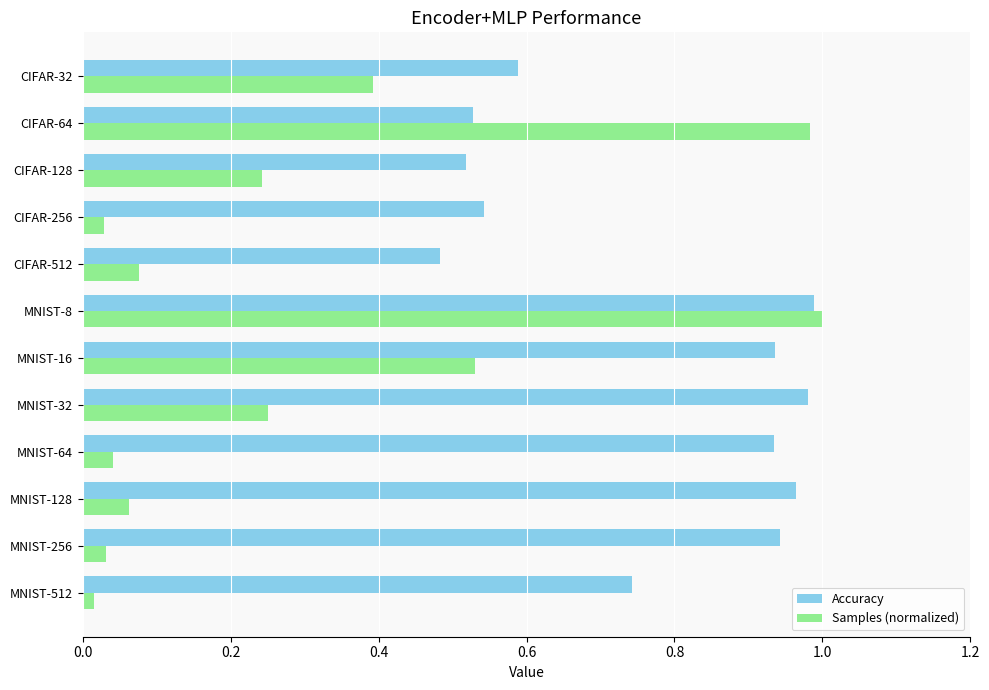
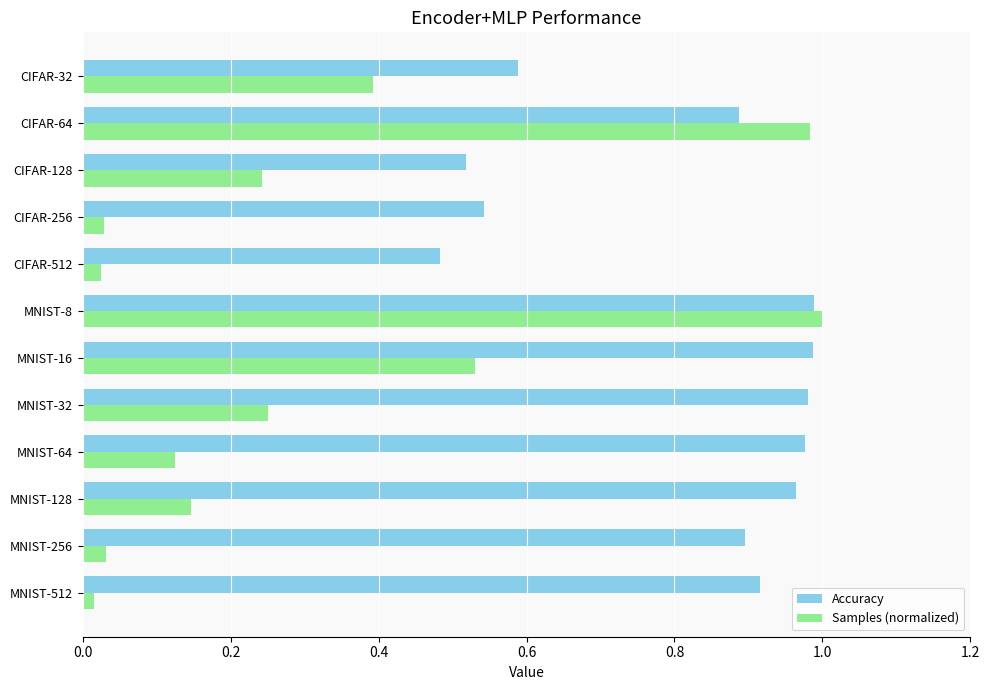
  {
    "Accuracy": {
      "CIFAR-32": 0.59,
-     "CIFAR-64": 0.53,
+     "CIFAR-64": 0.89,
      "CIFAR-128": 0.52,
      "CIFAR-256": 0.54,
      "CIFAR-512": 0.48,
      "MNIST-8": 0.99,
-     "MNIST-16": 0.94,
+     "MNIST-16": 0.99,
      "MNIST-32": 0.98,
-     "MNIST-64": 0.94,
+     "MNIST-64": 0.98,
      "MNIST-128": 0.97,
-     "MNIST-256": 0.94,
-     "MNIST-512": 0.74
+     "MNIST-256": 0.90,
+     "MNIST-512": 0.92
    },
    "Samples (normalized)": {
      "CIFAR-32": 0.39,
      "CIFAR-64": 0.98,
      "CIFAR-128": 0.24,
      "CIFAR-256": 0.03,
-     "CIFAR-512": 0.08,
+     "CIFAR-512": 0.02,
      "MNIST-8": 1.00,
      "MNIST-16": 0.53,
      "MNIST-32": 0.25,
-     "MNIST-64": 0.04,
-     "MNIST-128": 0.06,
+     "MNIST-64": 0.13,
+     "MNIST-128": 0.15,
      "MNIST-256": 0.03,
      "MNIST-512": 0.02
    }
  }
